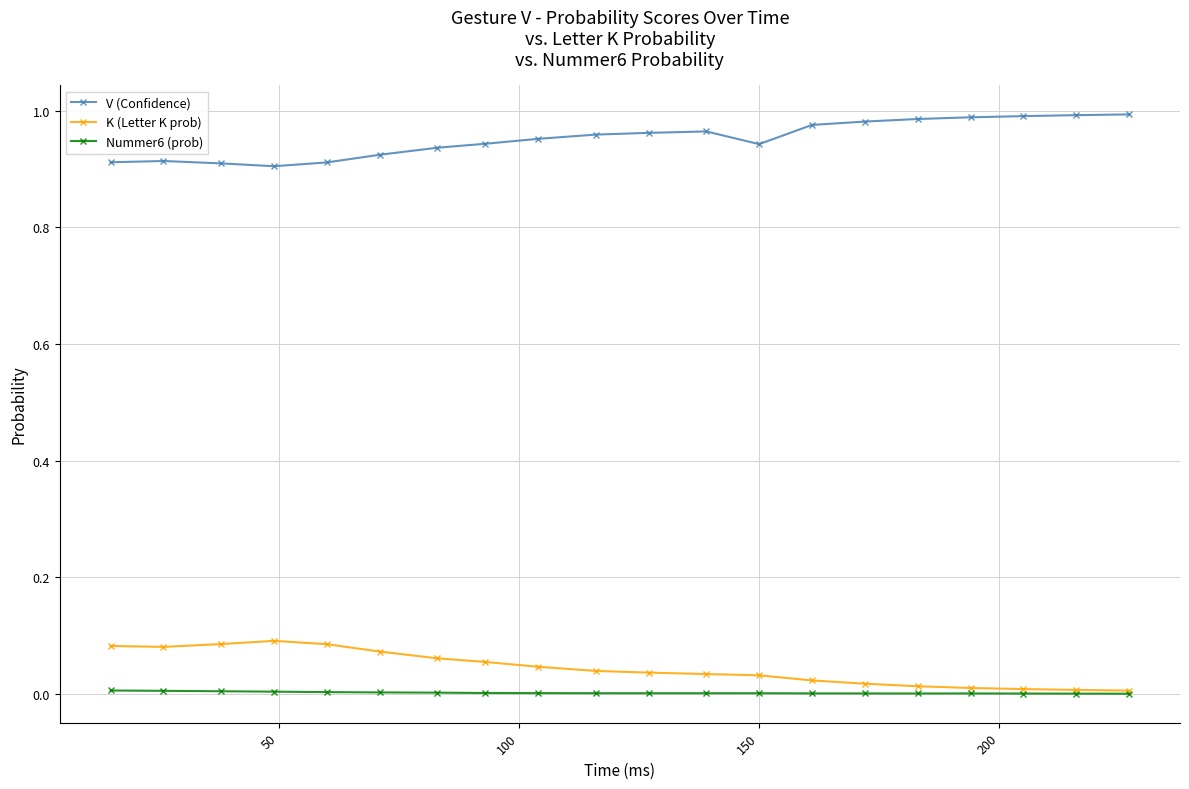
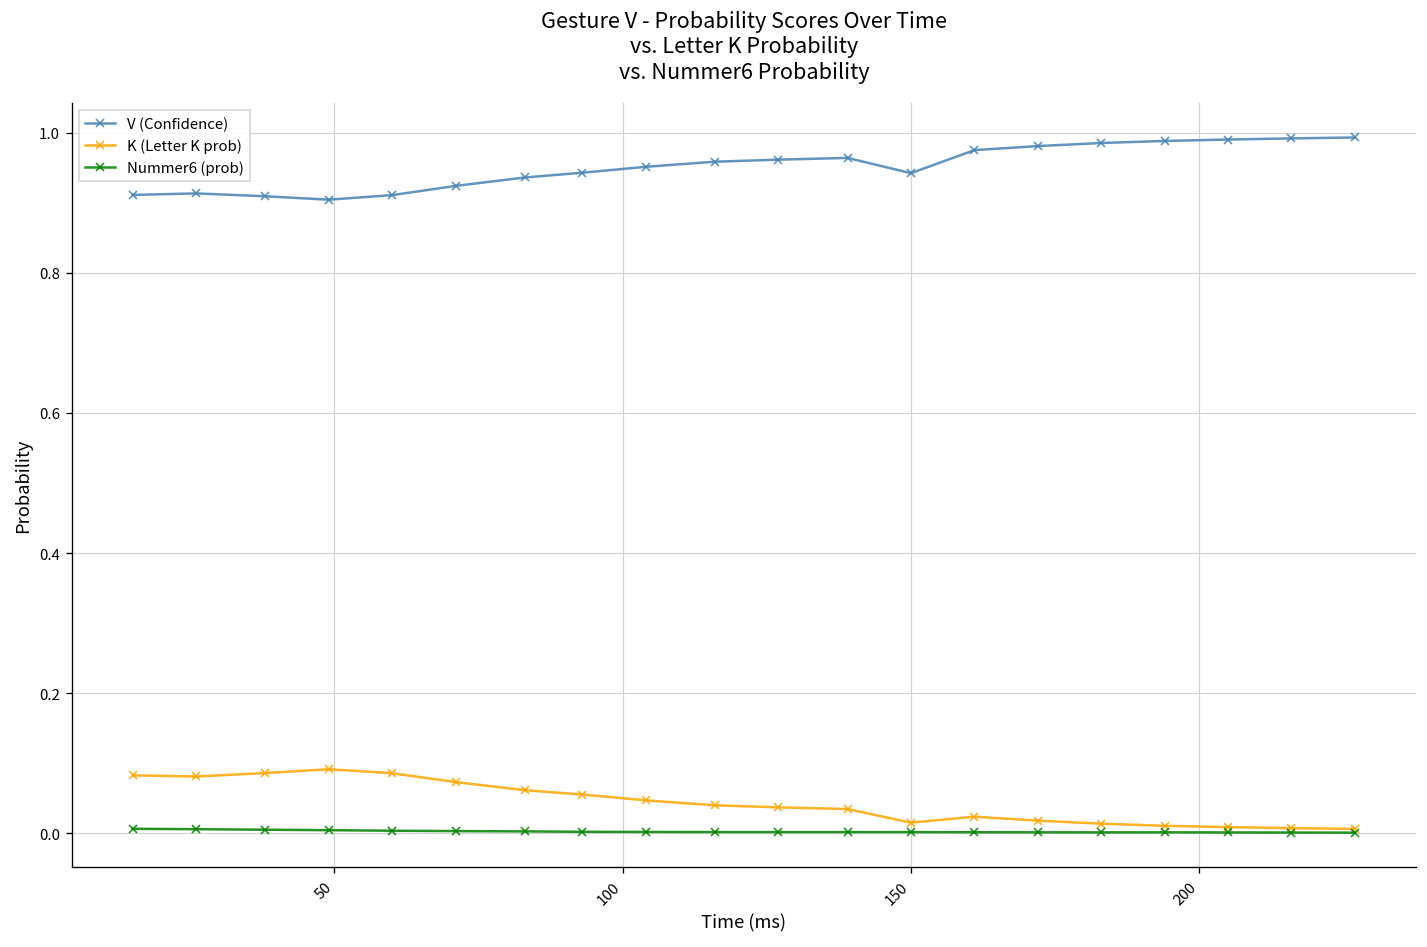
  {
    "V (Confidence)": {
      "150": 0.94
    },
    "K (Letter K prob)": {
-     "150": 0.03
+     "150": 0.01
    },
    "Nummer6 (prob)": {
      "150": 0.00
    }
  }
